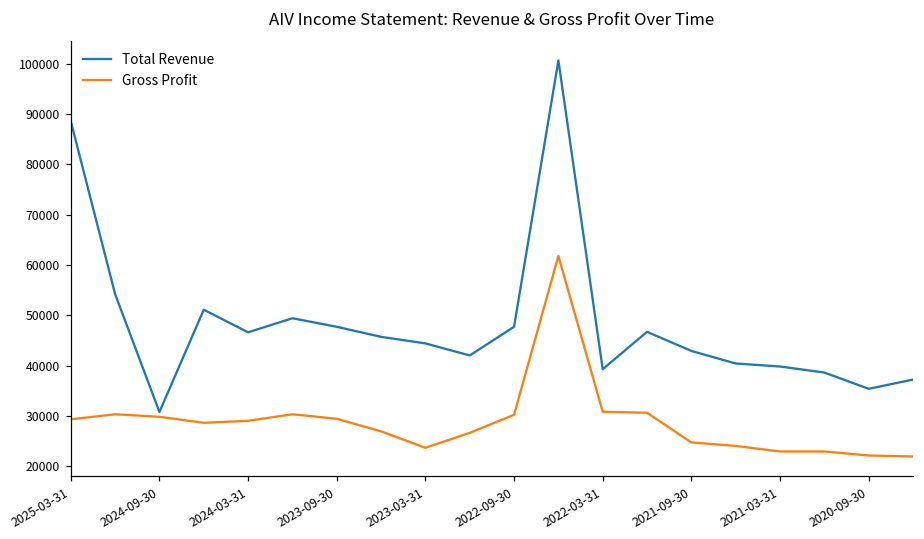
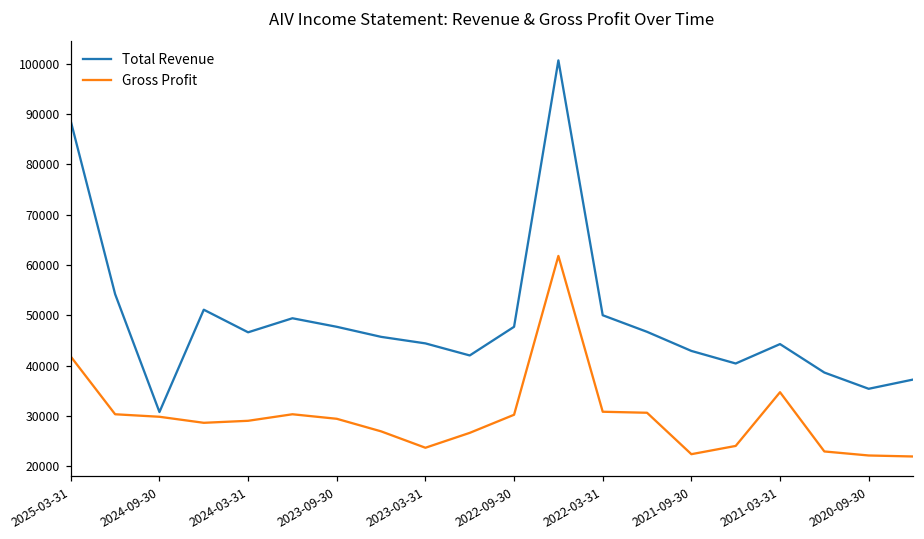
  {
    "Total Revenue": {
      "2025-03-31": 89000,
      "2024-09-30": 31000,
      "2024-03-31": 47000,
      "2023-09-30": 48000,
      "2023-03-31": 44000,
      "2022-09-30": 48000,
-     "2022-03-31": 39000,
+     "2022-03-31": 50000,
      "2021-09-30": 43000,
-     "2021-03-31": 40000,
+     "2021-03-31": 44000,
      "2020-09-30": 35000
    },
    "Gross Profit": {
-     "2025-03-31": 29000,
+     "2025-03-31": 42000,
      "2024-09-30": 30000,
      "2024-03-31": 29000,
      "2023-09-30": 29000,
      "2023-03-31": 24000,
      "2022-09-30": 30000,
      "2022-03-31": 31000,
-     "2021-09-30": 25000,
-     "2021-03-31": 23000,
+     "2021-09-30": 22000,
+     "2021-03-31": 35000,
      "2020-09-30": 22000
    }
  }
